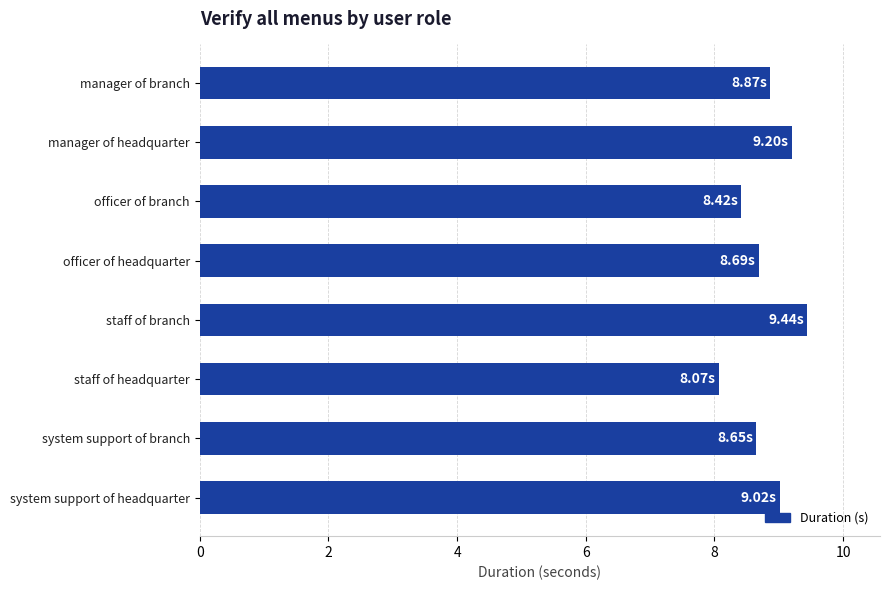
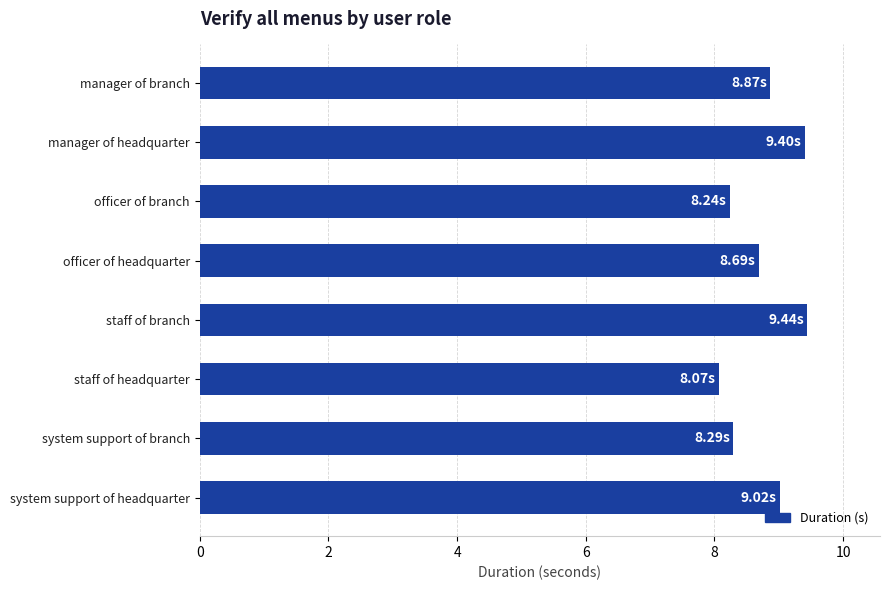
  {
    "manager of branch": "8.87s",
-   "manager of headquarter": "9.20s",
-   "officer of branch": "8.42s",
+   "manager of headquarter": "9.40s",
+   "officer of branch": "8.24s",
    "officer of headquarter": "8.69s",
    "staff of branch": "9.44s",
    "staff of headquarter": "8.07s",
-   "system support of branch": "8.65s",
+   "system support of branch": "8.29s",
    "system support of headquarter": "9.02s"
  }
